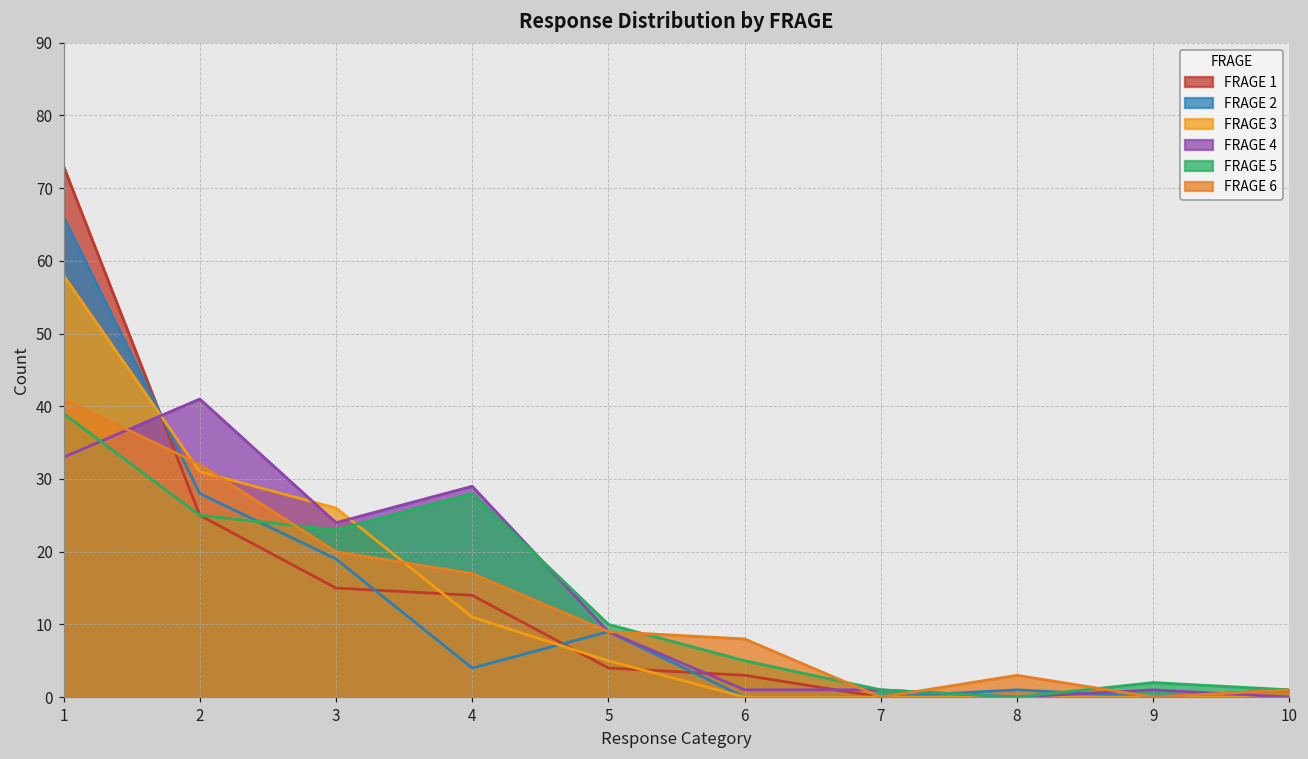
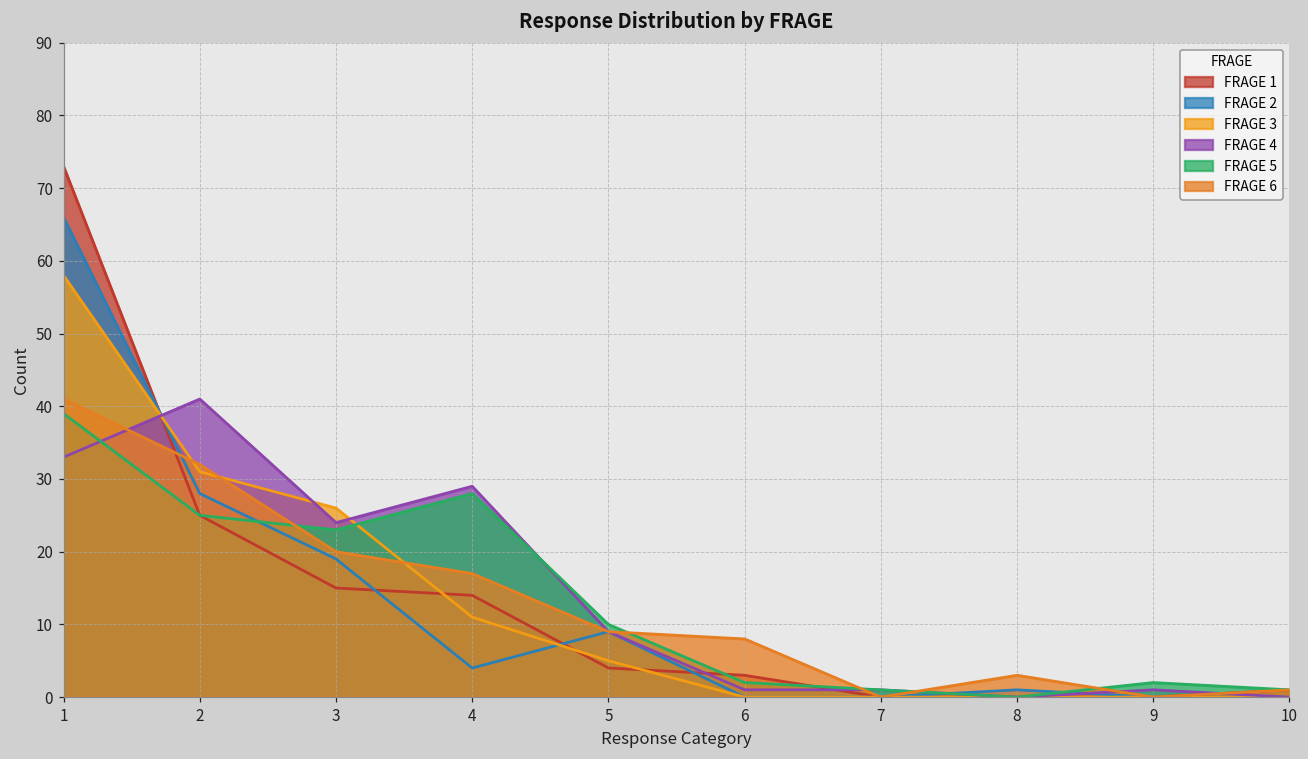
  {
    "FRAGE 1": {
      "1": 73,
      "3": 15,
      "4": 14,
      "5": 4,
      "6": 3
    },
    "FRAGE 2": {
      "1": 66,
      "2": 28,
      "3": 19,
      "4": 4,
      "8": 1
    },
    "FRAGE 4": {
      "1": 33,
      "2": 41,
      "3": 24,
      "4": 29,
      "6": 1,
      "9": 1
    },
    "FRAGE 5": {
      "1": 39,
      "3": 23,
      "4": 28,
      "5": 10,
-     "6": 5,
+     "6": 2,
      "9": 2
    }
  }
